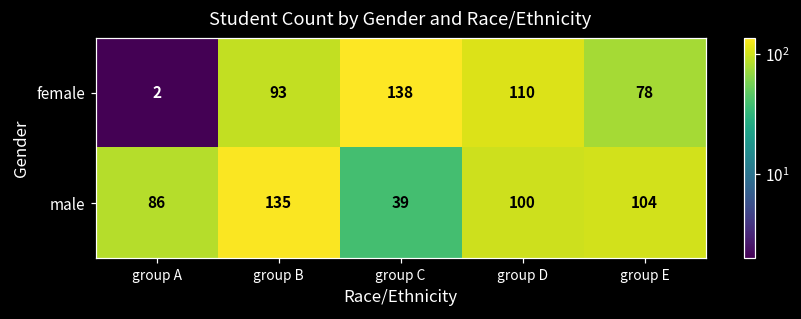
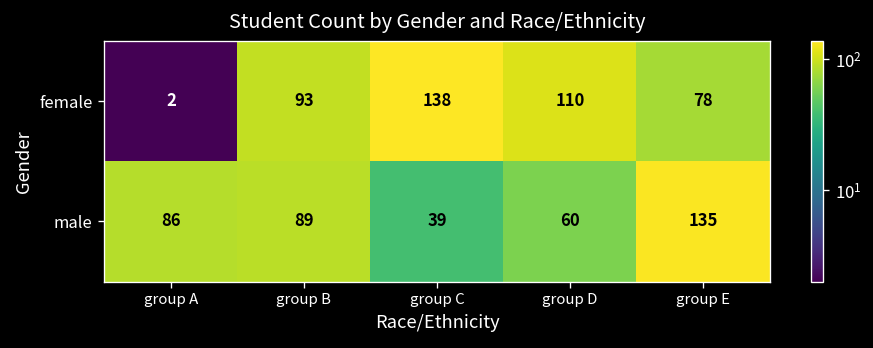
  {
    "female": {
      "group A": 2,
      "group B": 93,
      "group C": 138,
      "group D": 110,
      "group E": 78
    },
    "male": {
      "group A": 86,
-     "group B": 135,
+     "group B": 89,
      "group C": 39,
-     "group D": 100,
-     "group E": 104
+     "group D": 60,
+     "group E": 135
    }
  }
